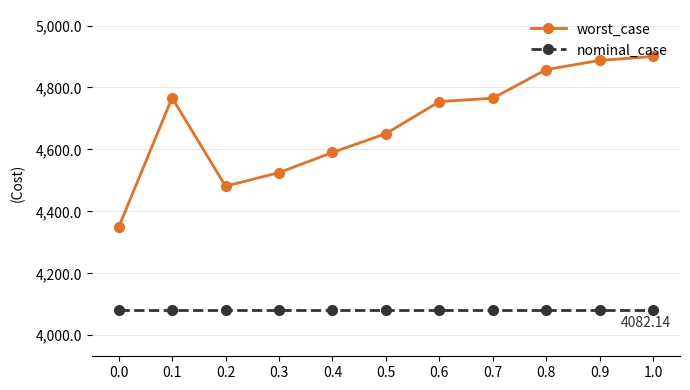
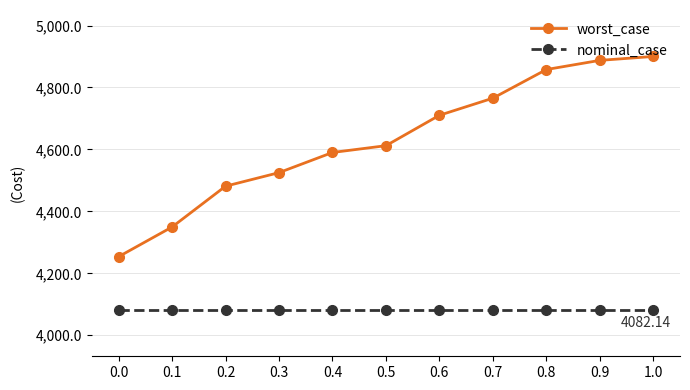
  {
    "worst_case": {
-     "0.0": "4,350",
-     "0.1": "4,770",
+     "0.0": "4,250",
+     "0.1": "4,350",
      "0.2": "4,480",
      "0.3": "4,530",
      "0.4": "4,590",
-     "0.5": "4,650",
-     "0.6": "4,750",
+     "0.5": "4,610",
+     "0.6": "4,710",
      "0.7": "4,770",
      "0.8": "4,860",
      "0.9": "4,890",
      "1.0": "4,900"
    },
    "nominal_case": {
      "1.0": "4082.14"
    }
  }
